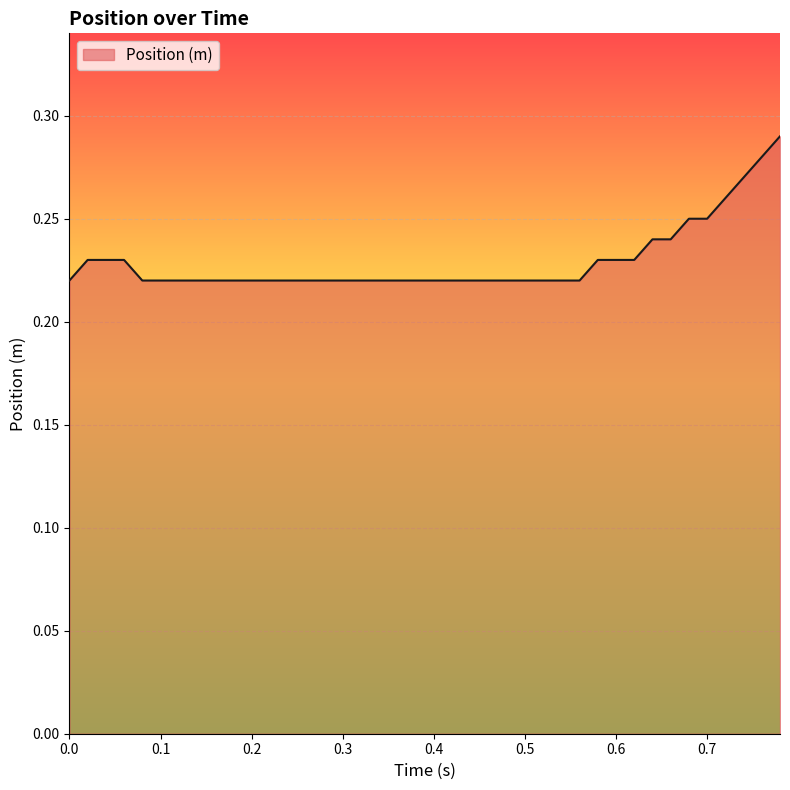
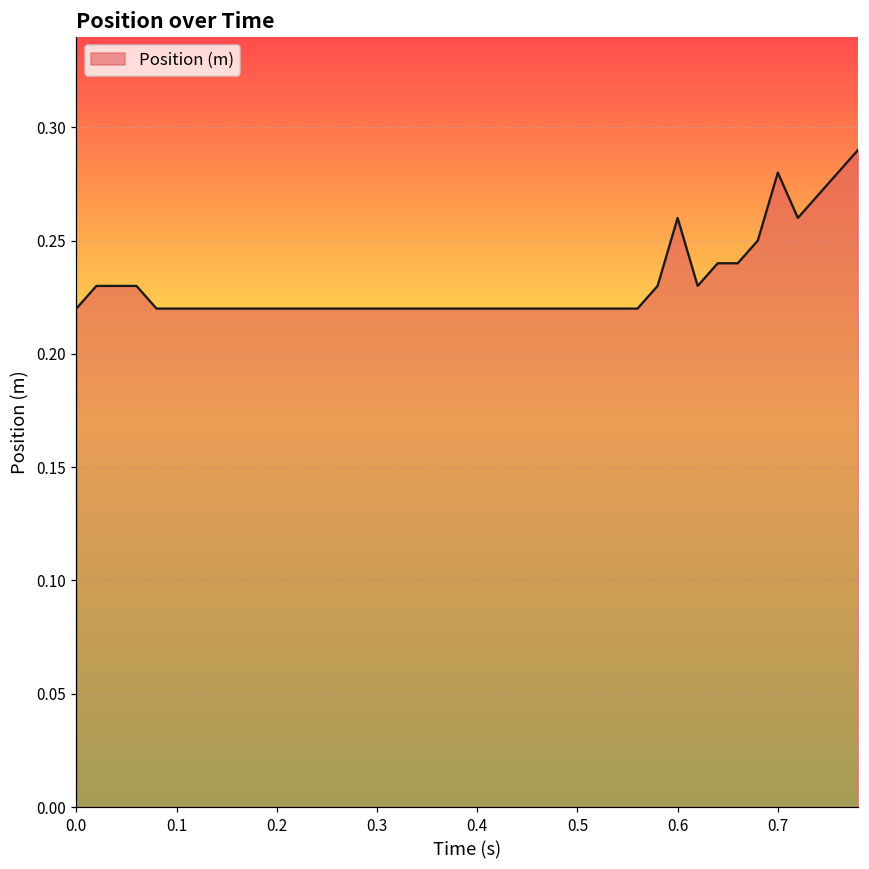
  {
    "0.0": 0.22,
    "0.1": 0.22,
    "0.2": 0.22,
    "0.3": 0.22,
    "0.4": 0.22,
    "0.5": 0.22,
-   "0.6": 0.23,
-   "0.7": 0.25
+   "0.6": 0.26,
+   "0.7": 0.28
  }
